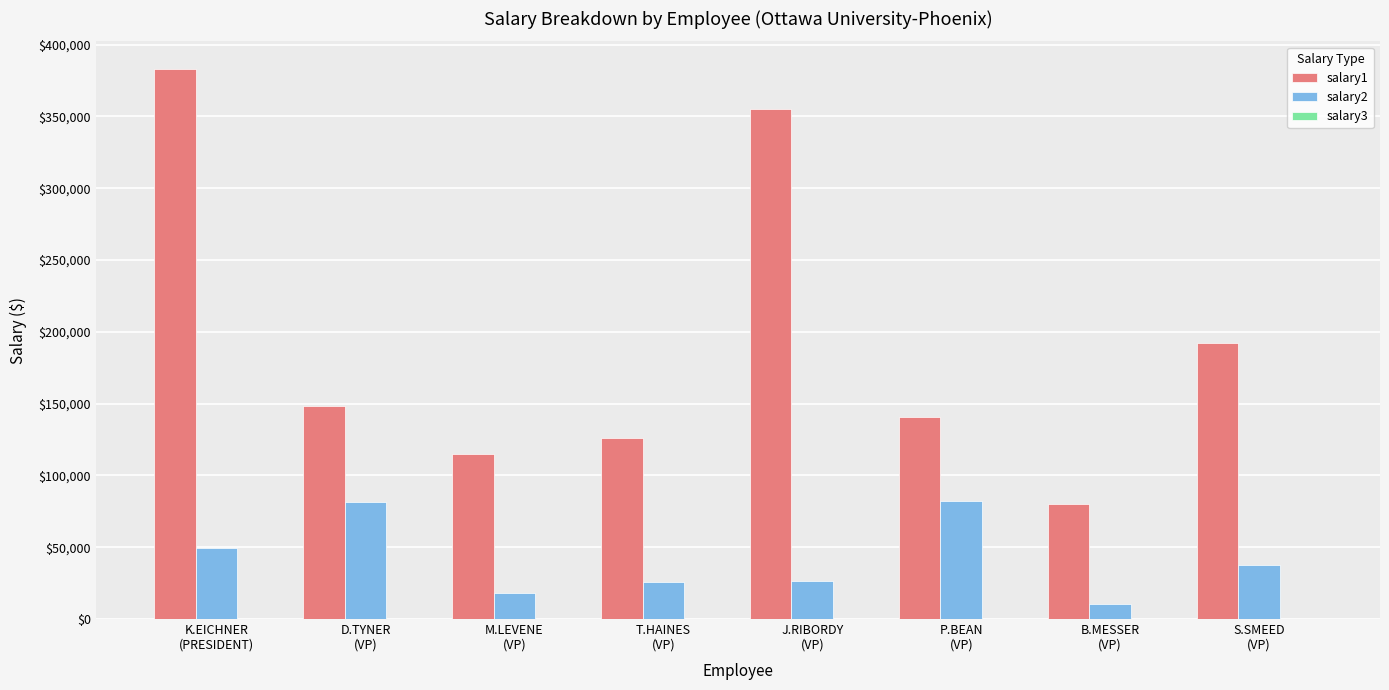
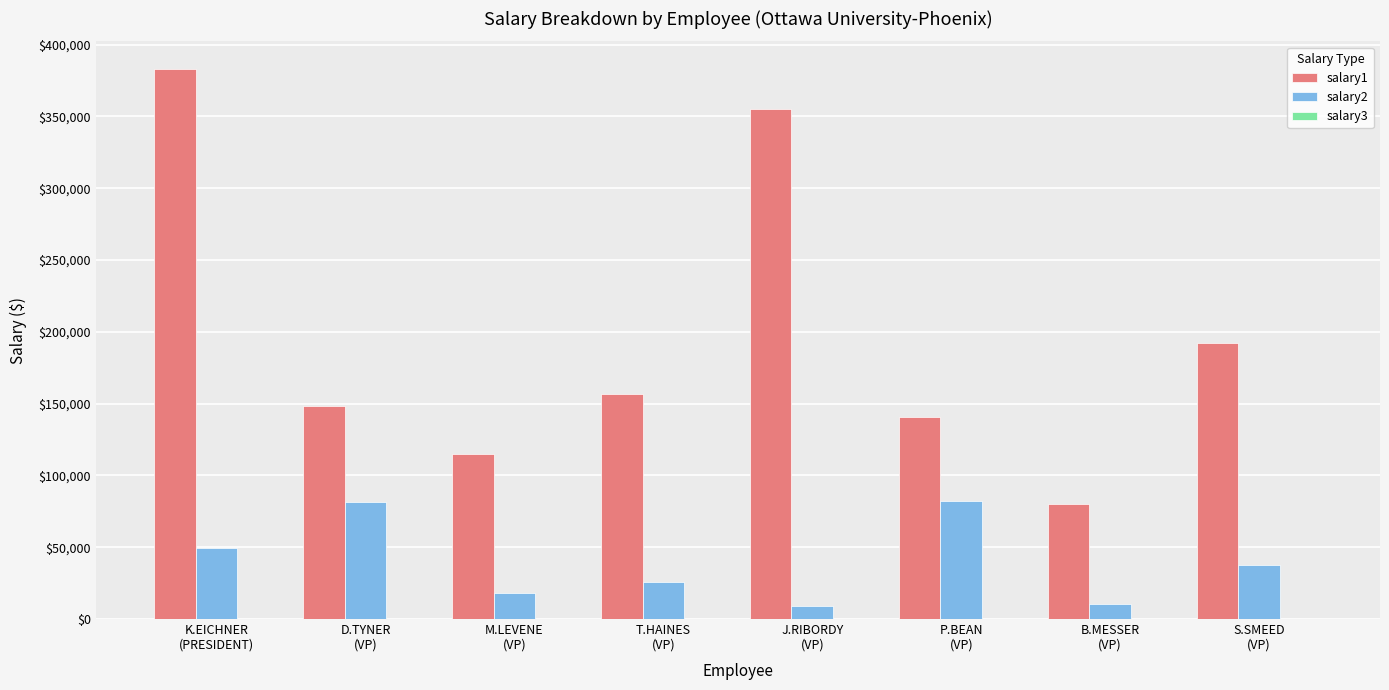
  {
    "salary1": {
      "K.EICHNER (PRESIDENT)": "$383,000",
      "D.TYNER (VP)": "$149,000",
      "M.LEVENE (VP)": "$115,000",
-     "T.HAINES (VP)": "$126,000",
+     "T.HAINES (VP)": "$157,000",
      "J.RIBORDY (VP)": "$355,000",
      "P.BEAN (VP)": "$141,000",
      "B.MESSER (VP)": "$80,000",
      "S.SMEED (VP)": "$192,000"
    },
    "salary2": {
      "K.EICHNER (PRESIDENT)": "$49,000",
      "D.TYNER (VP)": "$81,000",
      "M.LEVENE (VP)": "$18,000",
      "T.HAINES (VP)": "$26,000",
-     "J.RIBORDY (VP)": "$26,000",
+     "J.RIBORDY (VP)": "$9,000",
      "P.BEAN (VP)": "$82,000",
      "B.MESSER (VP)": "$10,000",
      "S.SMEED (VP)": "$38,000"
    },
    "salary3": {
      "K.EICHNER (PRESIDENT)": "$0",
      "D.TYNER (VP)": "$0",
      "M.LEVENE (VP)": "$0",
      "T.HAINES (VP)": "$0",
      "J.RIBORDY (VP)": "$0",
      "P.BEAN (VP)": "$0",
      "B.MESSER (VP)": "$0",
      "S.SMEED (VP)": "$0"
    }
  }
